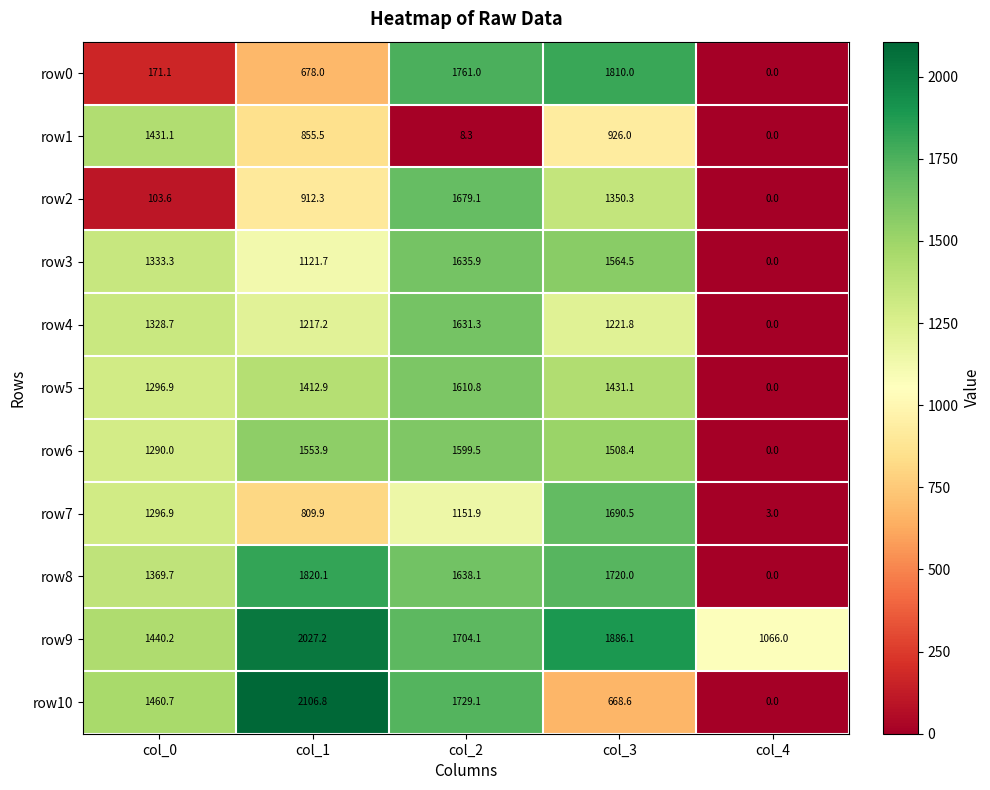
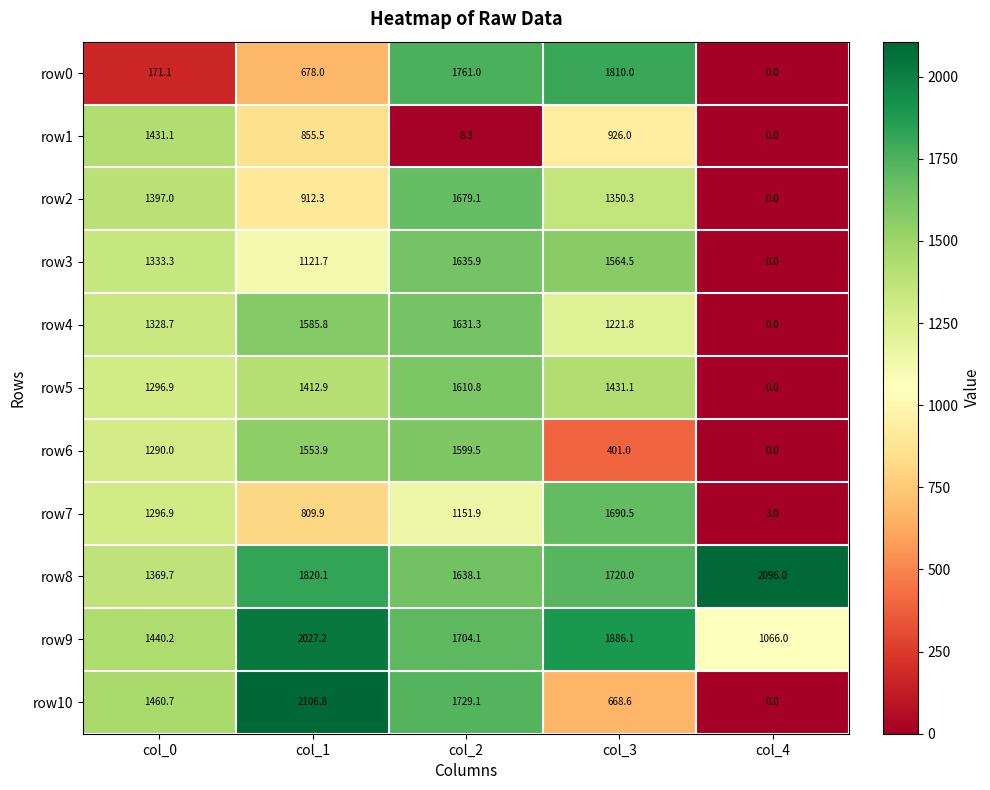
  {
    "row0": {
      "col_0": 171.1,
      "col_1": 678.0,
      "col_2": 1761.0,
      "col_3": 1810.0,
      "col_4": 0.0
    },
    "row1": {
      "col_0": 1431.1,
      "col_1": 855.5,
      "col_2": 8.3,
      "col_3": 926.0,
      "col_4": 0.0
    },
    "row2": {
-     "col_0": 103.6,
+     "col_0": 1397.0,
      "col_1": 912.3,
      "col_2": 1679.1,
      "col_3": 1350.3,
      "col_4": 0.0
    },
    "row3": {
      "col_0": 1333.3,
      "col_1": 1121.7,
      "col_2": 1635.9,
      "col_3": 1564.5,
      "col_4": 0.0
    },
    "row4": {
      "col_0": 1328.7,
-     "col_1": 1217.2,
+     "col_1": 1585.8,
      "col_2": 1631.3,
      "col_3": 1221.8,
      "col_4": 0.0
    },
    "row5": {
      "col_0": 1296.9,
      "col_1": 1412.9,
      "col_2": 1610.8,
      "col_3": 1431.1,
      "col_4": 0.0
    },
    "row6": {
      "col_0": 1290.0,
      "col_1": 1553.9,
      "col_2": 1599.5,
-     "col_3": 1508.4,
+     "col_3": 401.0,
      "col_4": 0.0
    },
    "row7": {
      "col_0": 1296.9,
      "col_1": 809.9,
      "col_2": 1151.9,
      "col_3": 1690.5,
      "col_4": 3.0
    },
    "row8": {
      "col_0": 1369.7,
      "col_1": 1820.1,
      "col_2": 1638.1,
      "col_3": 1720.0,
-     "col_4": 0.0
+     "col_4": 2096.0
    },
    "row9": {
      "col_0": 1440.2,
      "col_1": 2027.2,
      "col_2": 1704.1,
      "col_3": 1886.1,
      "col_4": 1066.0
    },
    "row10": {
      "col_0": 1460.7,
      "col_1": 2106.8,
      "col_2": 1729.1,
      "col_3": 668.6,
      "col_4": 0.0
    }
  }
